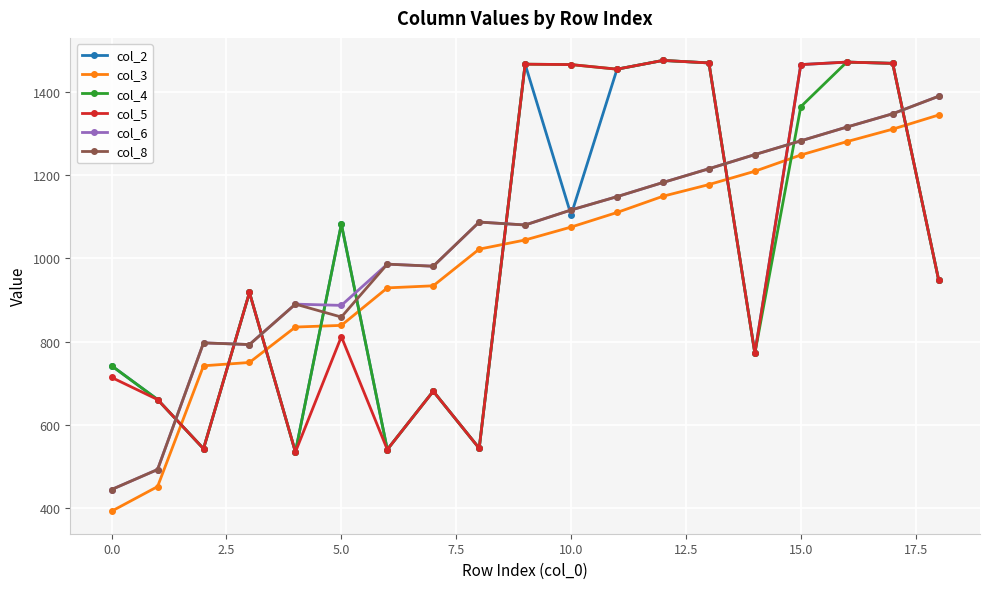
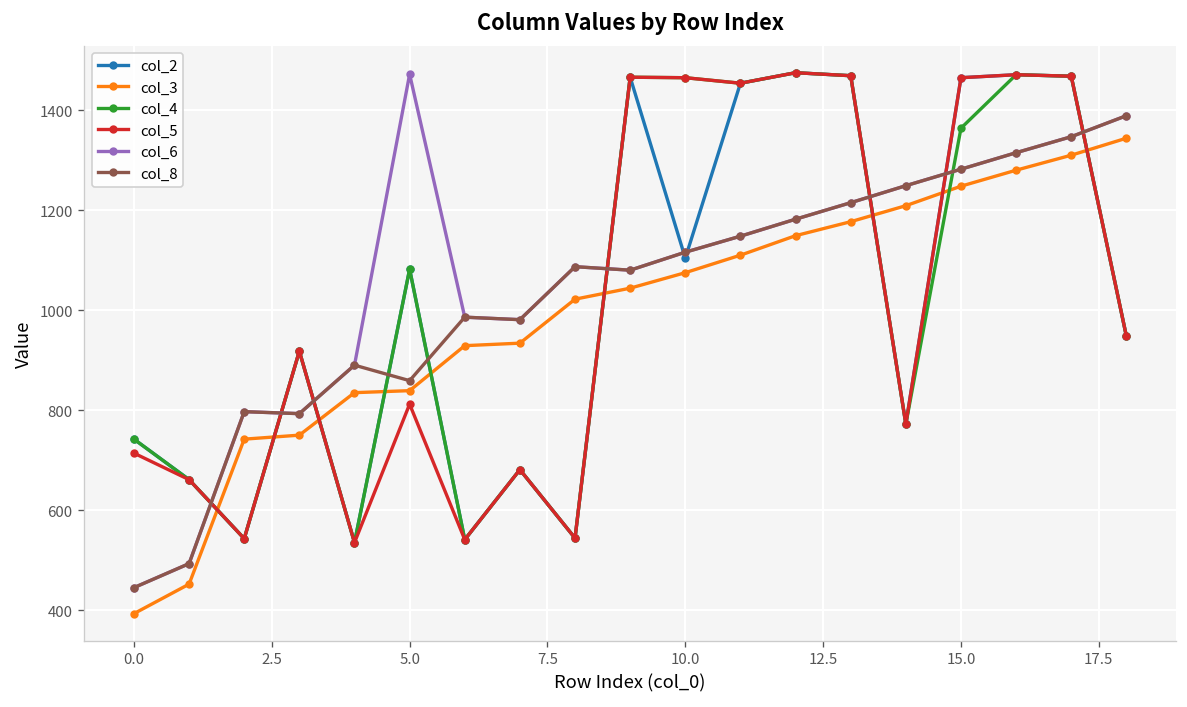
  {
    "col_2": {
      "10.0": 1100
    },
    "col_3": {
      "0.0": 390,
      "5.0": 840,
      "10.0": 1080,
      "15.0": 1250
    },
    "col_4": {
      "15.0": 1360
    },
    "col_5": {
      "0.0": 710,
      "5.0": 810
    },
    "col_6": {
-     "5.0": 890
+     "5.0": 1470
    },
    "col_8": {
      "5.0": 860
    }
  }
